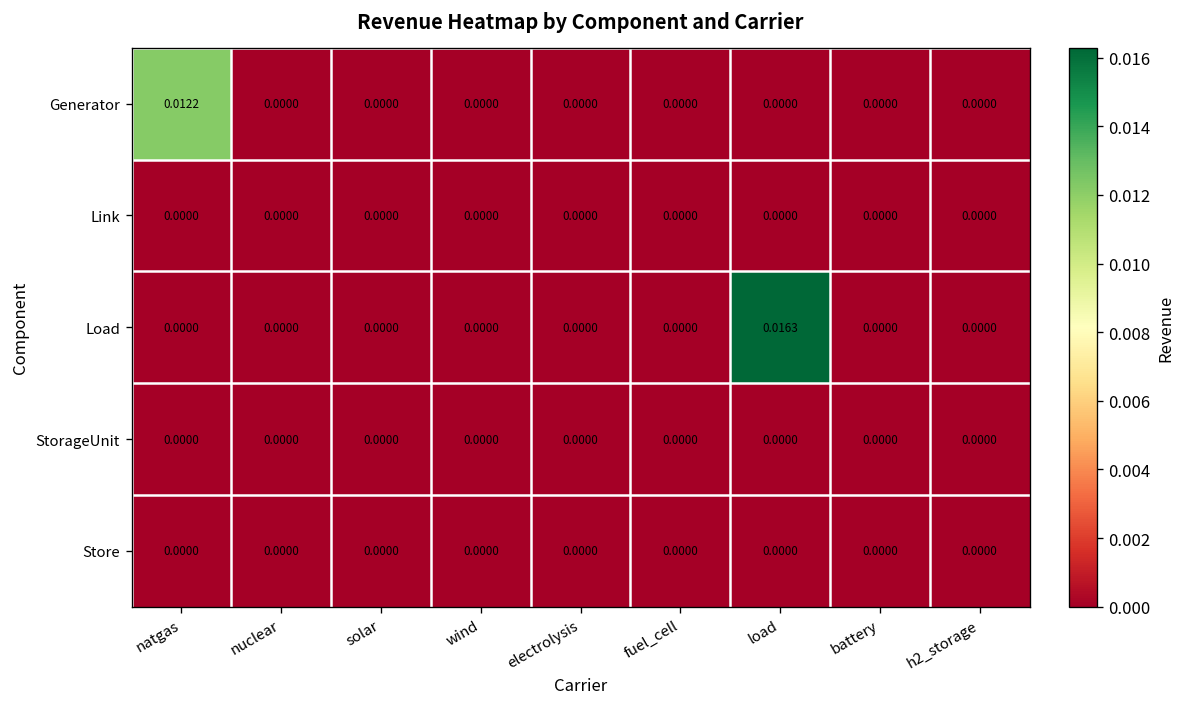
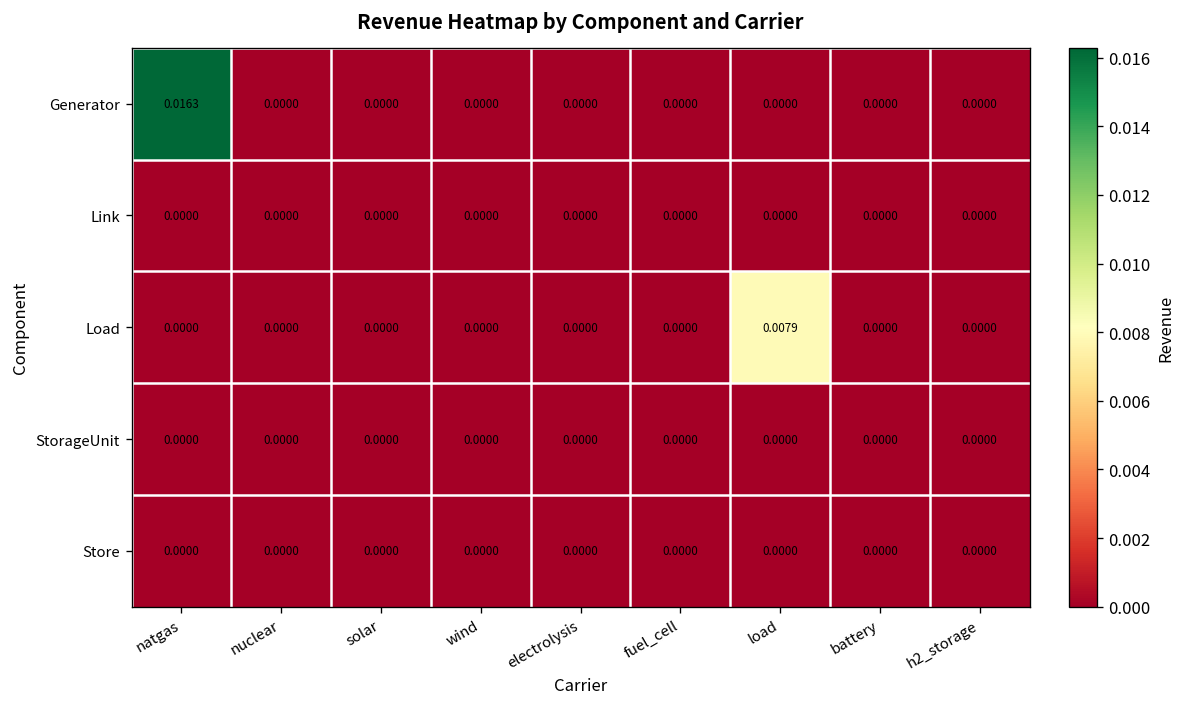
  {
    "Generator": {
-     "natgas": 0.0122,
+     "natgas": 0.0163,
      "nuclear": 0.0000,
      "solar": 0.0000,
      "wind": 0.0000,
      "electrolysis": 0.0000,
      "fuel_cell": 0.0000,
      "load": 0.0000,
      "battery": 0.0000,
      "h2_storage": 0.0000
    },
    "Link": {
      "natgas": 0.0000,
      "nuclear": 0.0000,
      "solar": 0.0000,
      "wind": 0.0000,
      "electrolysis": 0.0000,
      "fuel_cell": 0.0000,
      "load": 0.0000,
      "battery": 0.0000,
      "h2_storage": 0.0000
    },
    "Load": {
      "natgas": 0.0000,
      "nuclear": 0.0000,
      "solar": 0.0000,
      "wind": 0.0000,
      "electrolysis": 0.0000,
      "fuel_cell": 0.0000,
-     "load": 0.0163,
+     "load": 0.0079,
      "battery": 0.0000,
      "h2_storage": 0.0000
    },
    "StorageUnit": {
      "natgas": 0.0000,
      "nuclear": 0.0000,
      "solar": 0.0000,
      "wind": 0.0000,
      "electrolysis": 0.0000,
      "fuel_cell": 0.0000,
      "load": 0.0000,
      "battery": 0.0000,
      "h2_storage": 0.0000
    },
    "Store": {
      "natgas": 0.0000,
      "nuclear": 0.0000,
      "solar": 0.0000,
      "wind": 0.0000,
      "electrolysis": 0.0000,
      "fuel_cell": 0.0000,
      "load": 0.0000,
      "battery": 0.0000,
      "h2_storage": 0.0000
    }
  }
